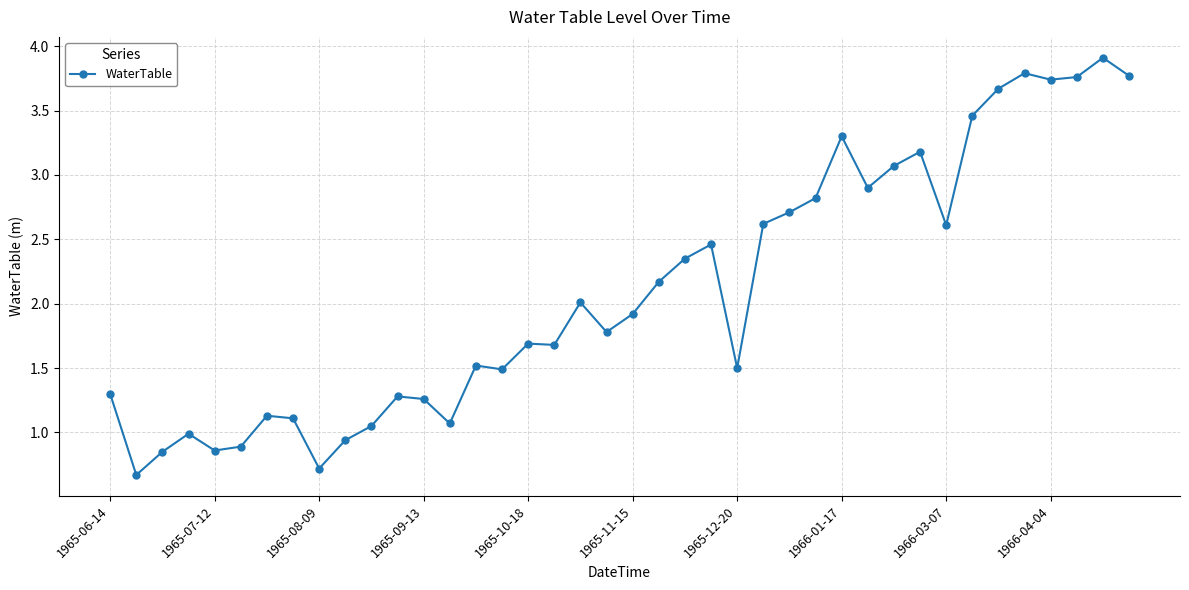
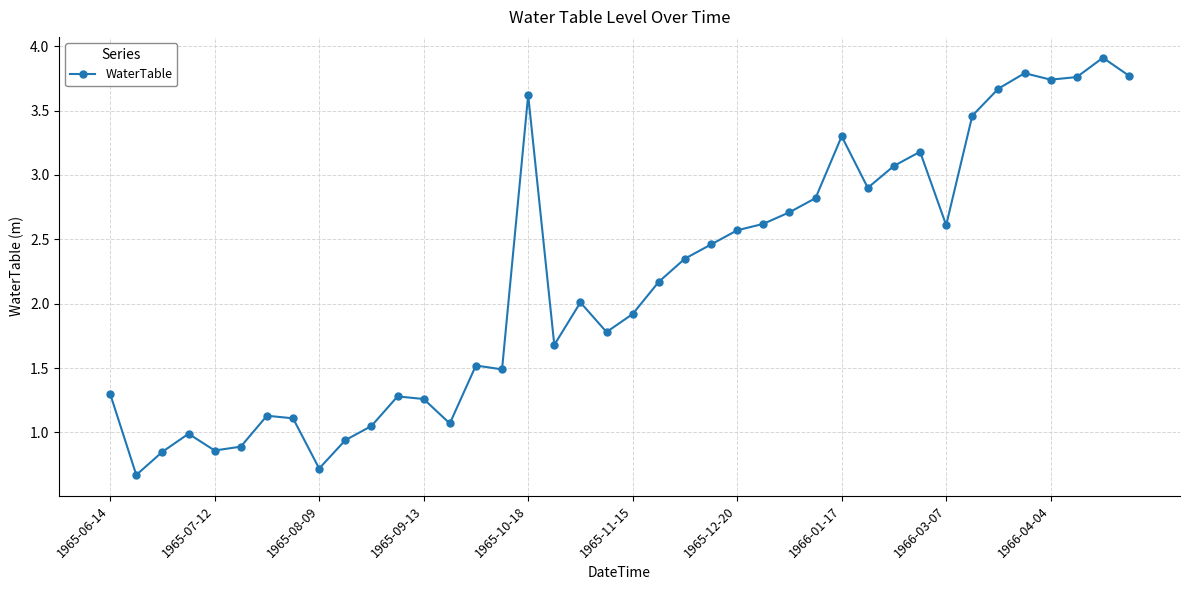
  {
    "1965-06-14": 1.30,
    "1965-07-12": 0.86,
    "1965-08-09": 0.72,
    "1965-09-13": 1.26,
-   "1965-10-18": 1.69,
+   "1965-10-18": 3.62,
    "1965-11-15": 1.92,
-   "1965-12-20": 1.50,
+   "1965-12-20": 2.57,
    "1966-01-17": 3.30,
    "1966-03-07": 2.61,
    "1966-04-04": 3.74
  }
